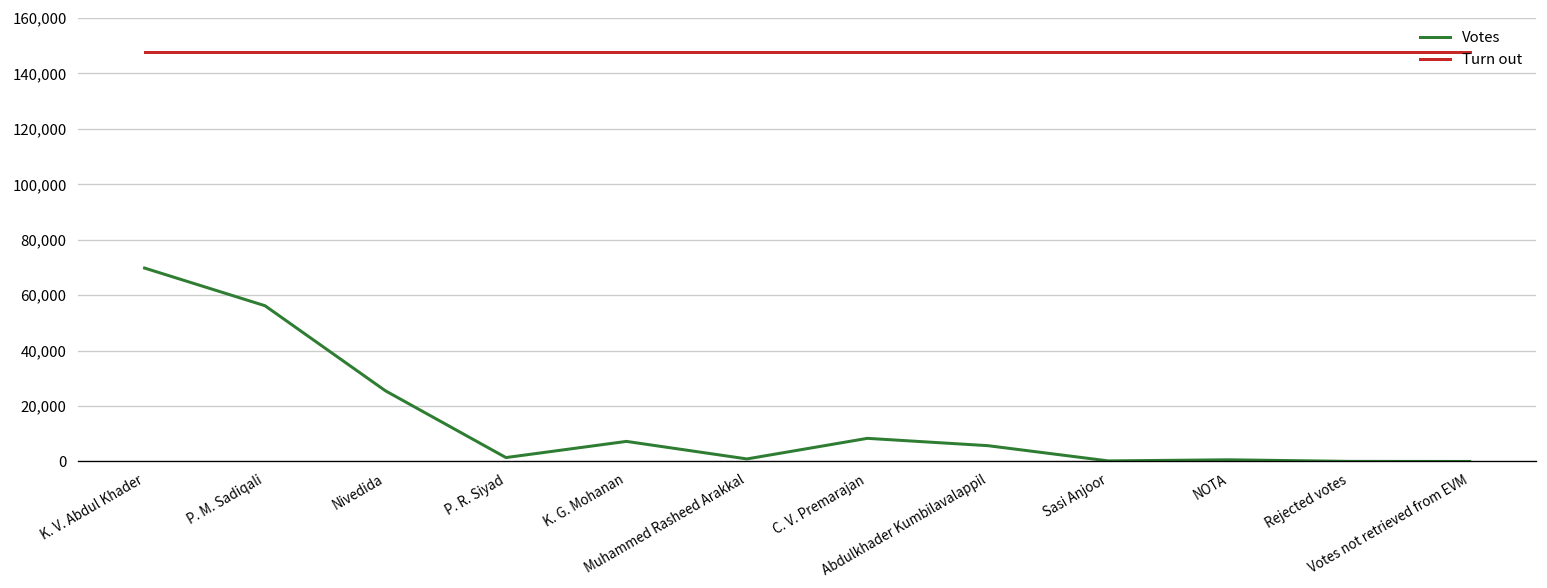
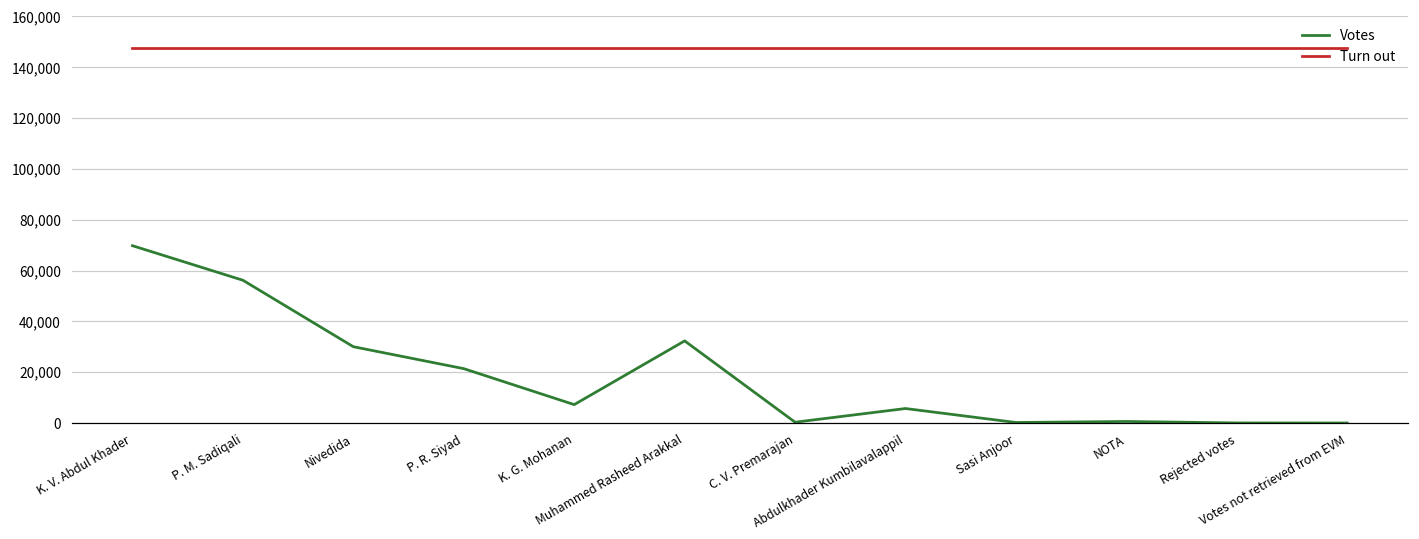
  {
    "Votes": {
      "K. V. Abdul Khader": "70,000",
      "P. M. Sadiqali": "56,000",
-     "Nivedida": "25,000",
-     "P. R. Siyad": "1,000",
+     "Nivedida": "30,000",
+     "P. R. Siyad": "21,000",
      "K. G. Mohanan": "7,000",
-     "Muhammed Rasheed Arakkal": "1,000",
-     "C. V. Premarajan": "8,000",
+     "Muhammed Rasheed Arakkal": "32,000",
+     "C. V. Premarajan": "0",
      "Abdulkhader Kumbilavalappil": "6,000",
      "Sasi Anjoor": "0",
      "NOTA": "1,000",
      "Rejected votes": "0",
      "Votes not retrieved from EVM": "0"
    },
    "Turn out": {
      "K. V. Abdul Khader": "148,000",
      "P. M. Sadiqali": "148,000",
      "Nivedida": "148,000",
      "P. R. Siyad": "148,000",
      "K. G. Mohanan": "148,000",
      "Muhammed Rasheed Arakkal": "148,000",
      "C. V. Premarajan": "148,000",
      "Abdulkhader Kumbilavalappil": "148,000",
      "Sasi Anjoor": "148,000",
      "NOTA": "148,000",
      "Rejected votes": "148,000",
      "Votes not retrieved from EVM": "148,000"
    }
  }
